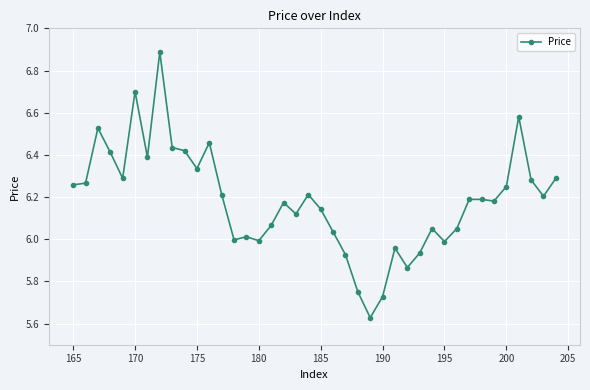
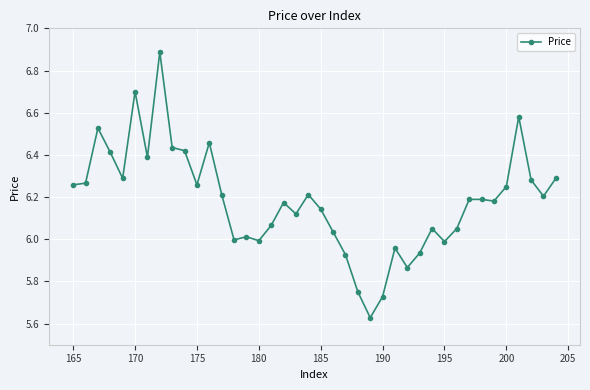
  {
    "165": 6.26,
    "170": 6.70,
-   "175": 6.34,
+   "175": 6.26,
    "180": 5.99,
    "185": 6.14,
    "190": 5.73,
    "195": 5.99,
    "200": 6.25
  }
